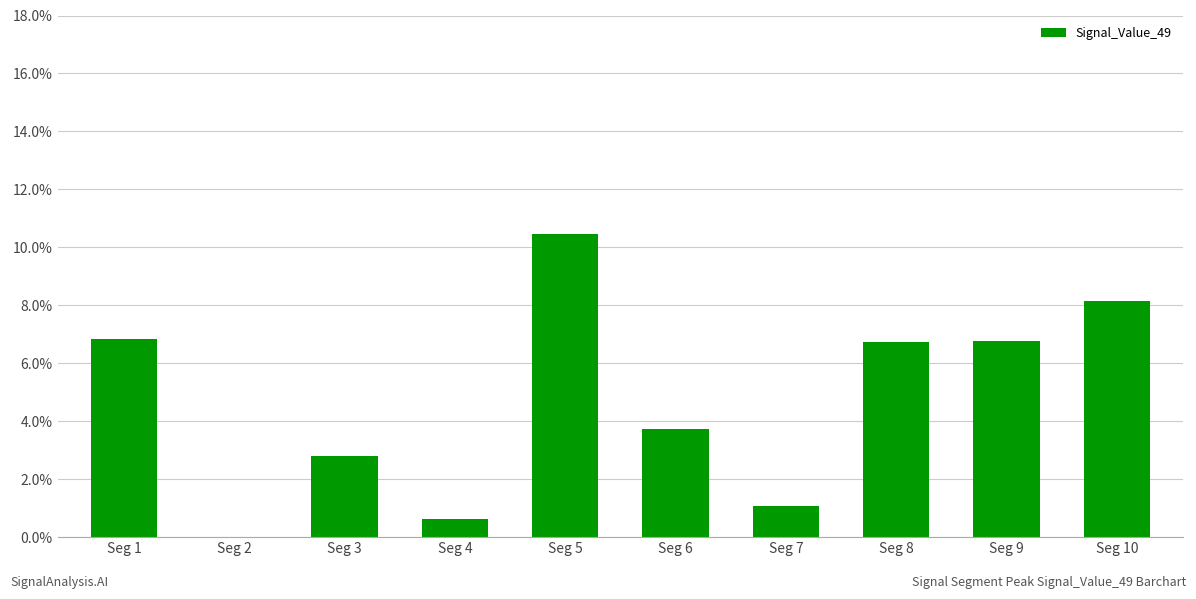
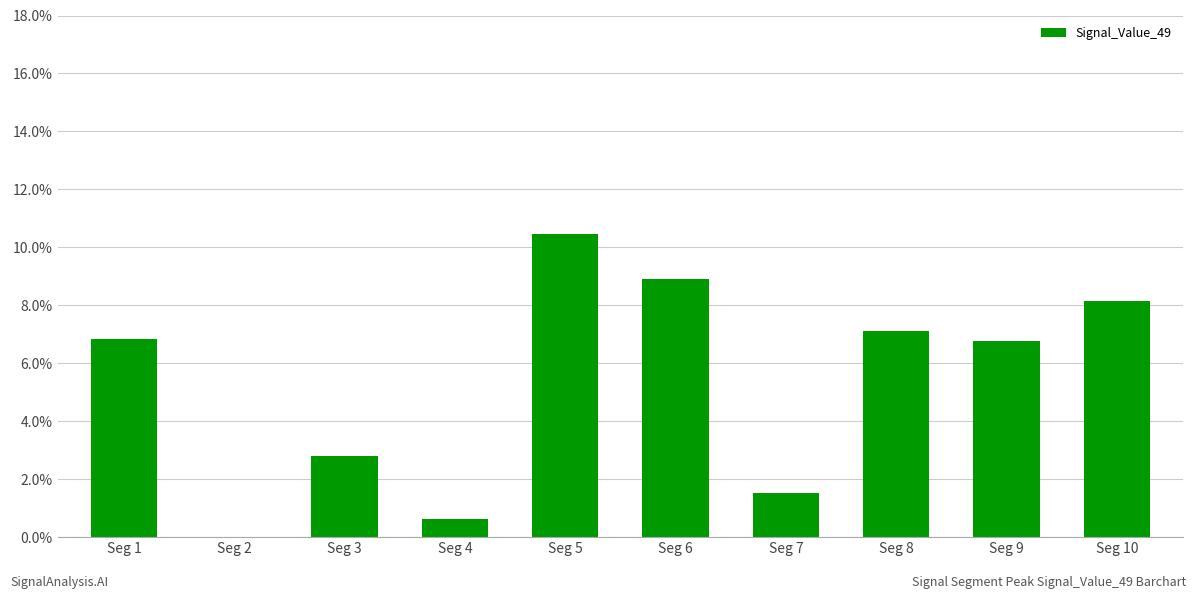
  {
    "Seg 1": "6.8%",
    "Seg 3": "2.8%",
    "Seg 4": "0.6%",
    "Seg 5": "10.5%",
-   "Seg 6": "3.7%",
-   "Seg 7": "1.1%",
-   "Seg 8": "6.7%",
+   "Seg 6": "8.9%",
+   "Seg 7": "1.5%",
+   "Seg 8": "7.1%",
    "Seg 9": "6.8%",
    "Seg 10": "8.2%"
  }
